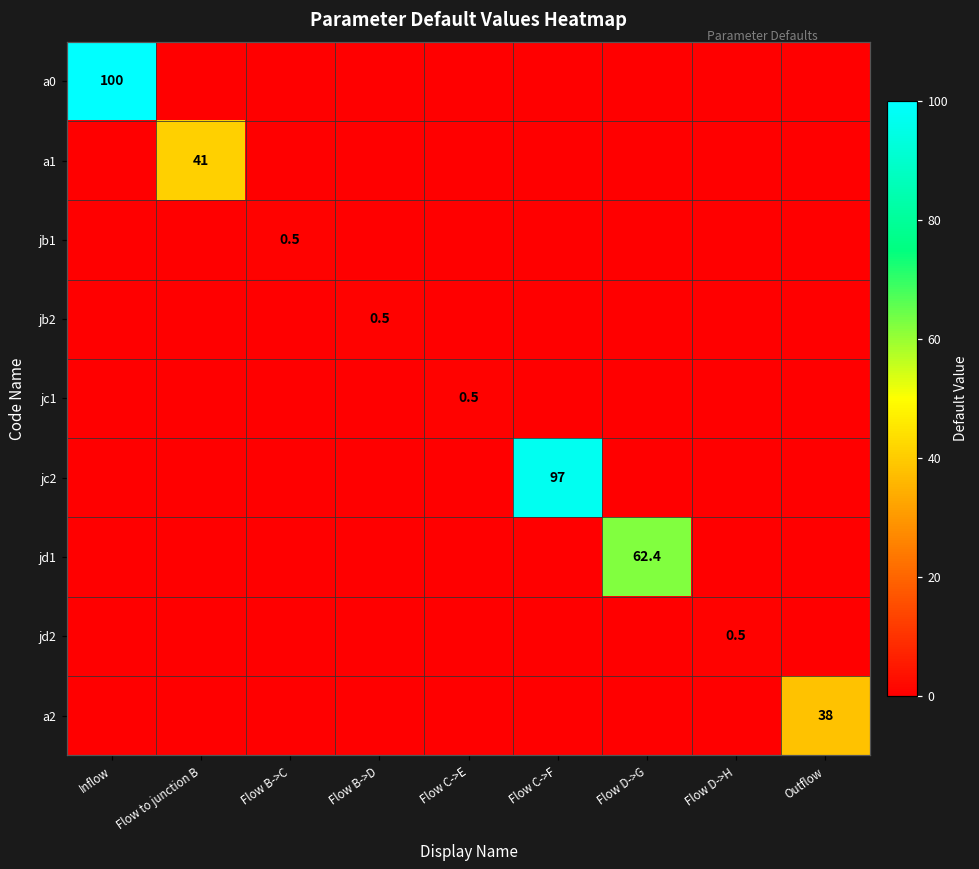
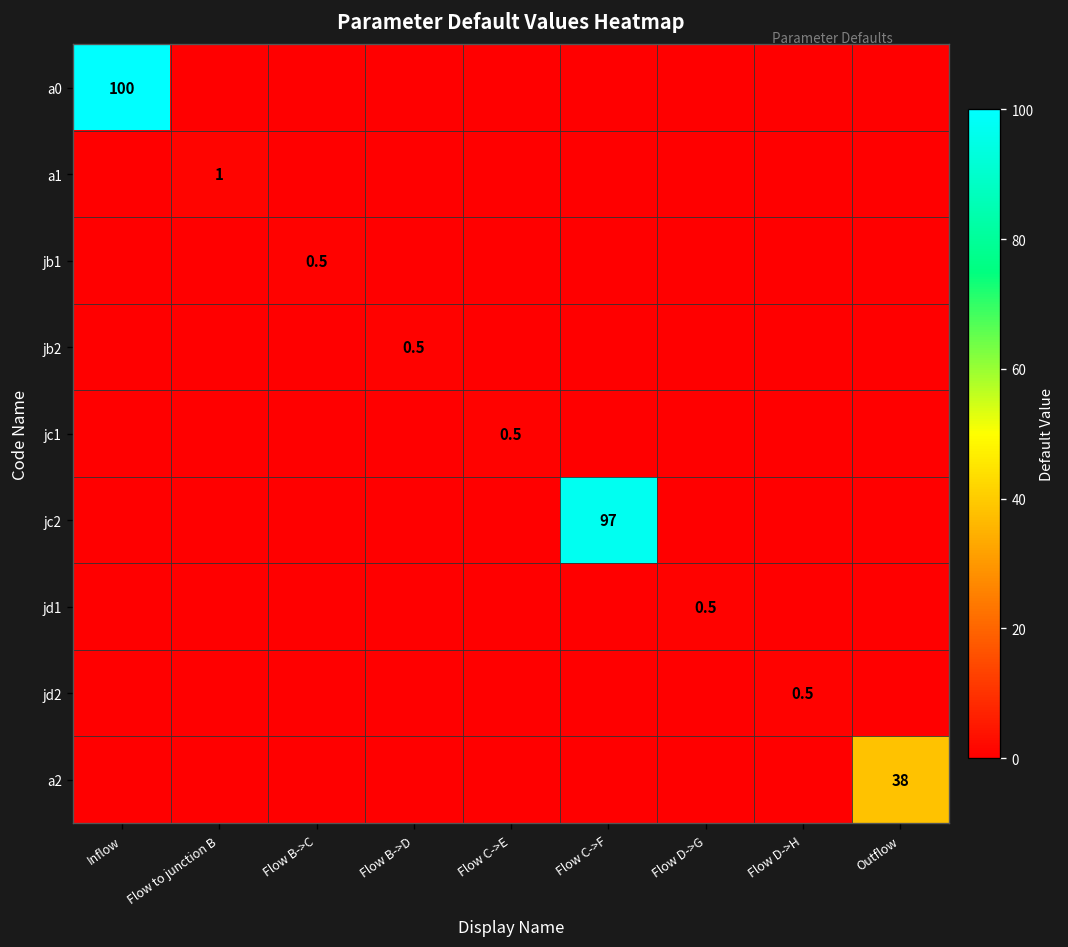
  {
    "a0": {
      "Inflow": 100
    },
    "a1": {
-     "Flow to junction B": 41
+     "Flow to junction B": 1
    },
    "jb1": {
      "Flow B->C": 0.5
    },
    "jb2": {
      "Flow B->D": 0.5
    },
    "jc1": {
      "Flow C->E": 0.5
    },
    "jc2": {
      "Flow C->F": 97
    },
    "jd1": {
-     "Flow D->G": 62.4
+     "Flow D->G": 0.5
    },
    "jd2": {
      "Flow D->H": 0.5
    },
    "a2": {
      "Outflow": 38
    }
  }
